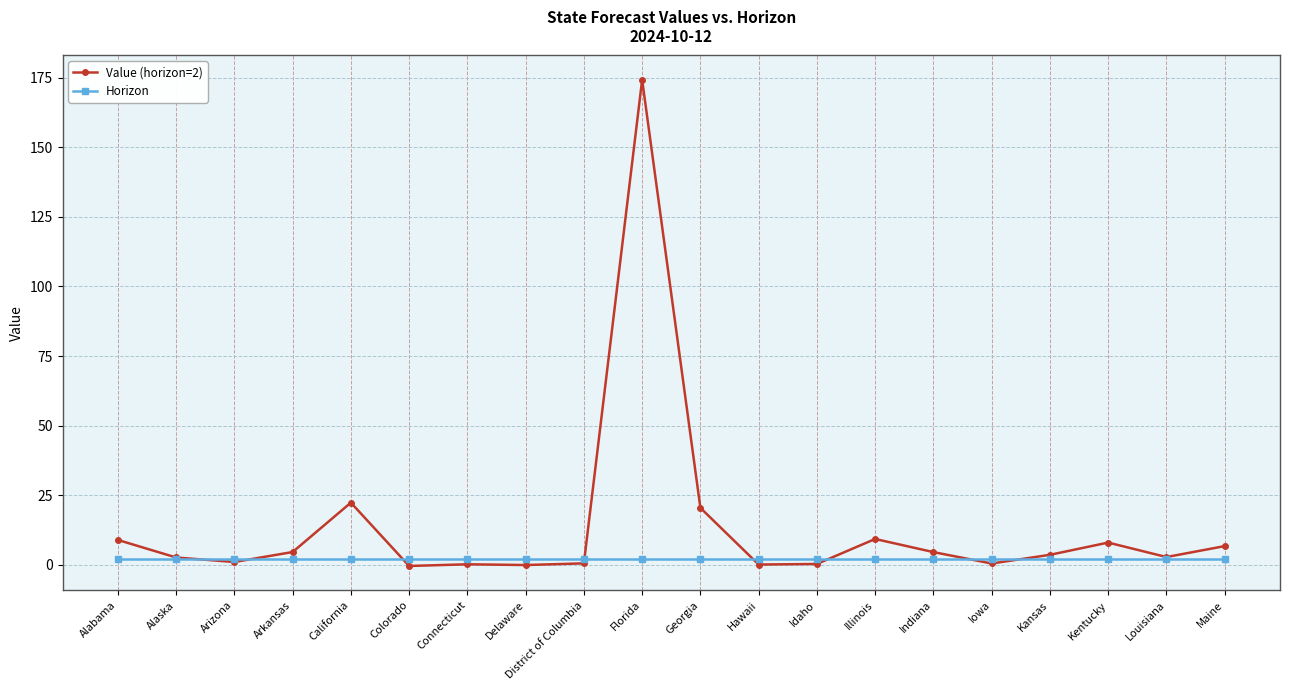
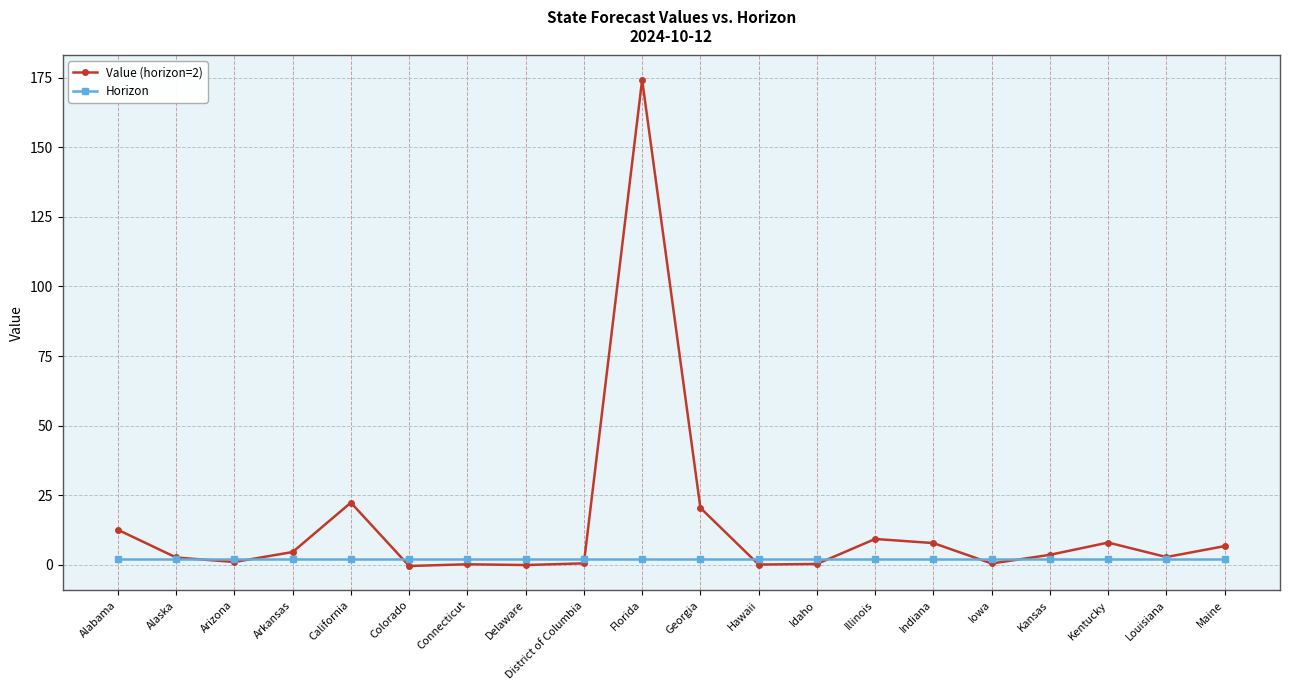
  {
    "Value (horizon=2)": {
-     "Alabama": 9,
+     "Alabama": 13,
      "Arizona": 1,
      "Arkansas": 5,
      "California": 22,
      "Colorado": 0,
      "Connecticut": 0,
      "Delaware": 0,
      "District of Columbia": 1,
      "Florida": 174,
      "Georgia": 20,
      "Hawaii": 0,
      "Idaho": 0,
      "Illinois": 9,
-     "Indiana": 5,
+     "Indiana": 8,
      "Iowa": 0,
      "Kansas": 4,
      "Kentucky": 8,
      "Maine": 7
    },
    "Horizon": {
      "Alabama": 2,
      "Arizona": 2,
      "Arkansas": 2,
      "California": 2,
      "Colorado": 2,
      "Connecticut": 2,
      "Delaware": 2,
      "District of Columbia": 2,
      "Florida": 2,
      "Georgia": 2,
      "Hawaii": 2,
      "Idaho": 2,
      "Illinois": 2,
      "Indiana": 2,
      "Iowa": 2,
      "Kansas": 2,
      "Kentucky": 2,
      "Maine": 2
    }
  }
